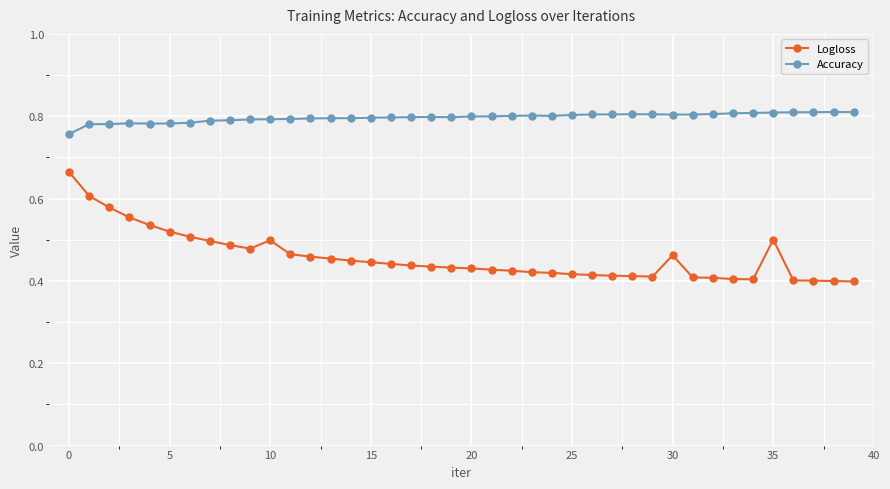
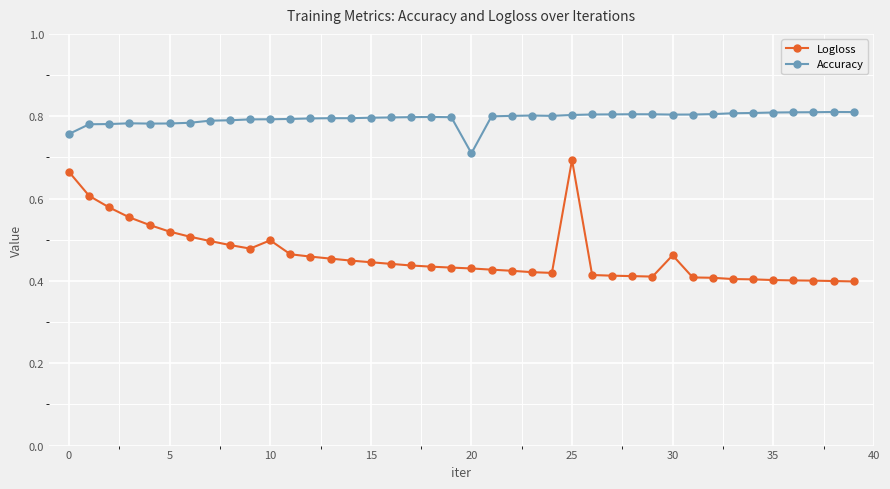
  {
    "Logloss": {
      "0": 0.66,
      "5": 0.52,
      "10": 0.50,
      "15": 0.45,
      "20": 0.43,
-     "25": 0.42,
+     "25": 0.69,
      "30": 0.46,
-     "35": 0.50
+     "35": 0.40
    },
    "Accuracy": {
      "0": 0.76,
      "5": 0.78,
      "10": 0.79,
      "15": 0.80,
-     "20": 0.80,
+     "20": 0.71,
      "25": 0.80,
      "30": 0.80,
      "35": 0.81
    }
  }
